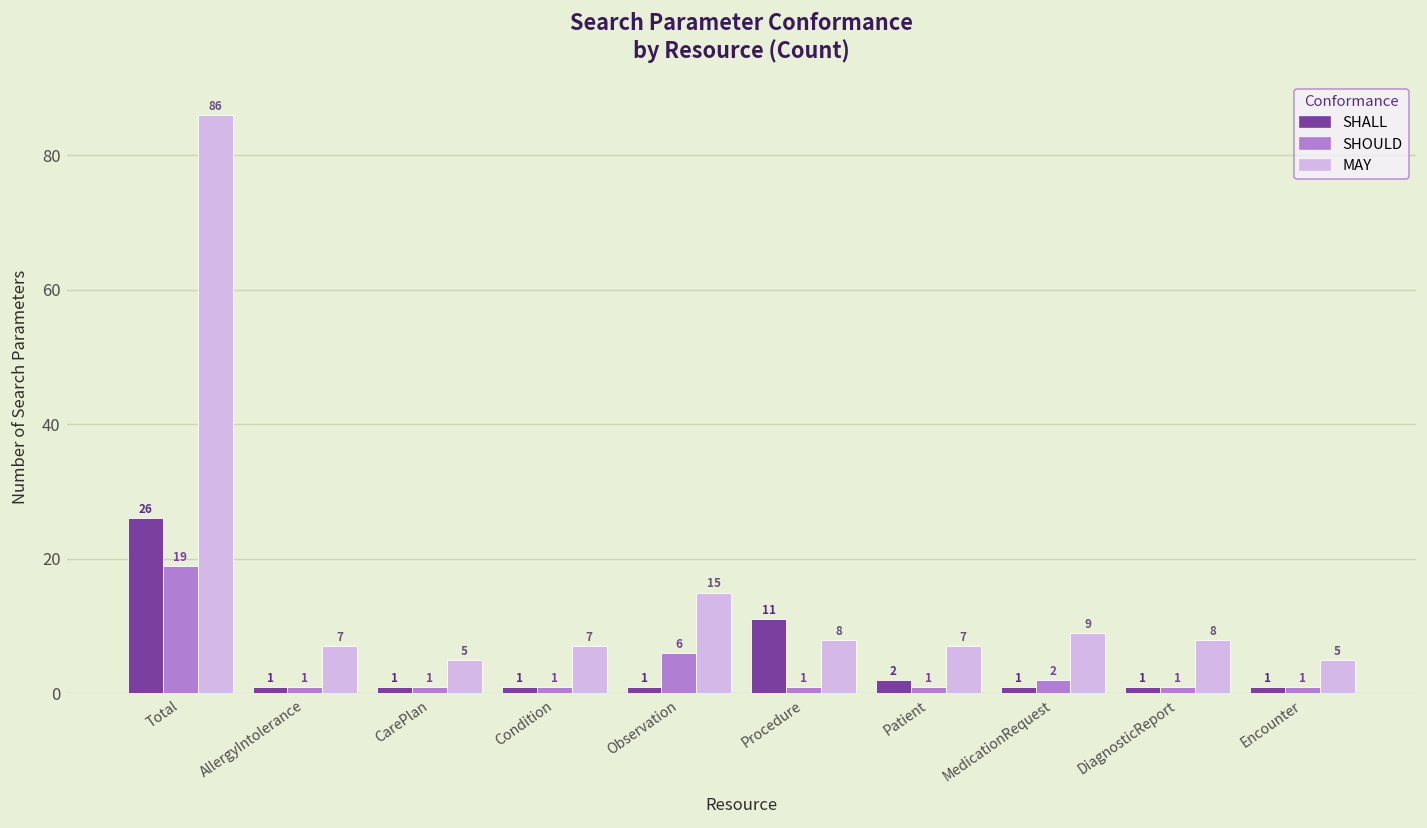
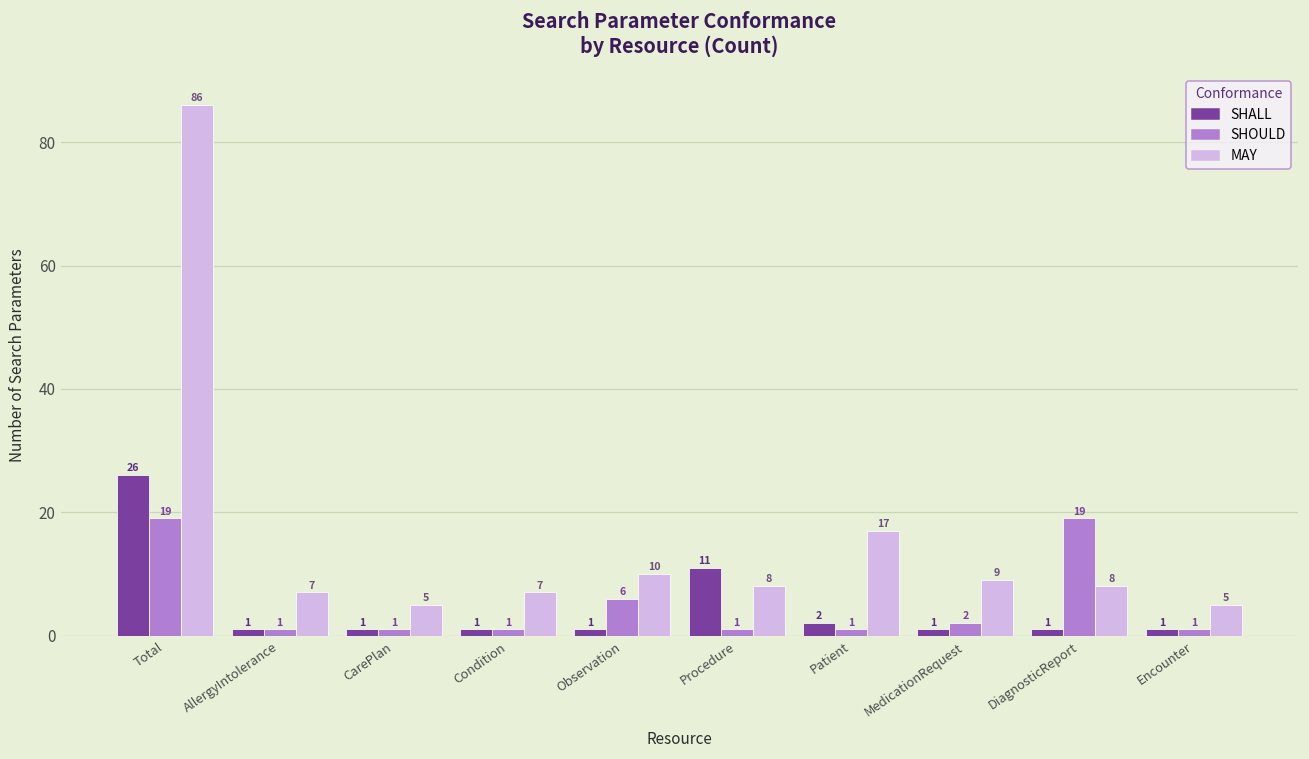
  {
    "SHALL": {
      "Total": 26,
      "AllergyIntolerance": 1,
      "CarePlan": 1,
      "Condition": 1,
      "Observation": 1,
      "Procedure": 11,
      "Patient": 2,
      "MedicationRequest": 1,
      "DiagnosticReport": 1,
      "Encounter": 1
    },
    "SHOULD": {
      "Total": 19,
      "AllergyIntolerance": 1,
      "CarePlan": 1,
      "Condition": 1,
      "Observation": 6,
      "Procedure": 1,
      "Patient": 1,
      "MedicationRequest": 2,
-     "DiagnosticReport": 1,
+     "DiagnosticReport": 19,
      "Encounter": 1
    },
    "MAY": {
      "Total": 86,
      "AllergyIntolerance": 7,
      "CarePlan": 5,
      "Condition": 7,
-     "Observation": 15,
+     "Observation": 10,
      "Procedure": 8,
-     "Patient": 7,
+     "Patient": 17,
      "MedicationRequest": 9,
      "DiagnosticReport": 8,
      "Encounter": 5
    }
  }
